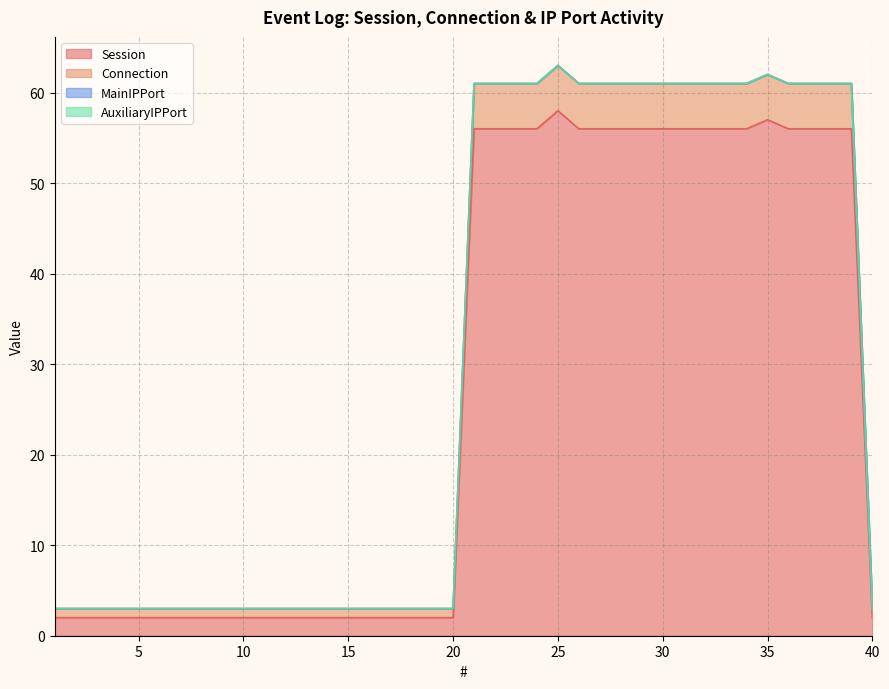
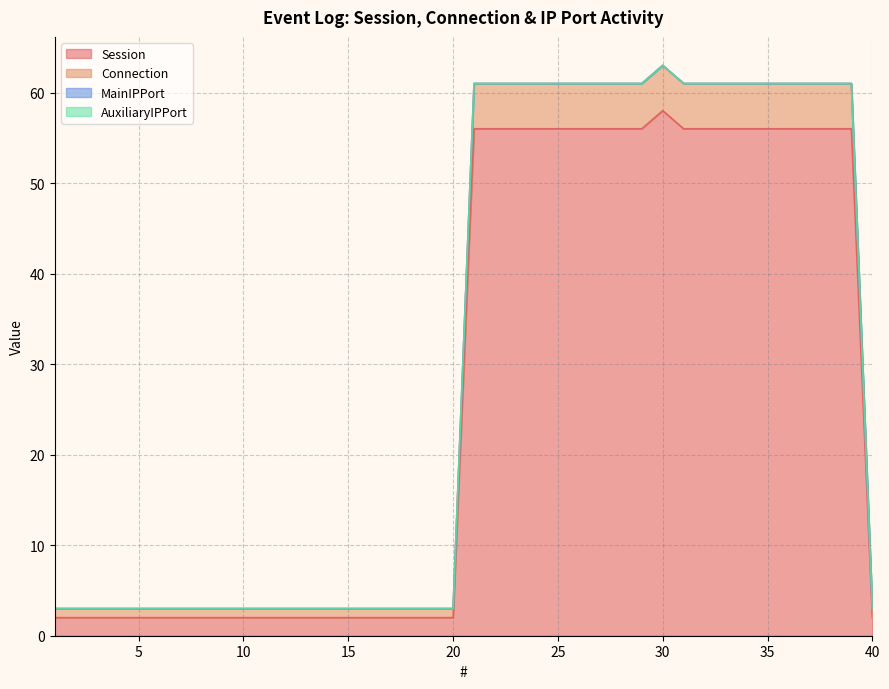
  {
    "Session": {
      "5": 2,
      "10": 2,
      "15": 2,
      "20": 2,
-     "25": 58,
-     "30": 56,
-     "35": 57,
+     "25": 56,
+     "30": 58,
+     "35": 56,
      "40": 2
    }
  }
